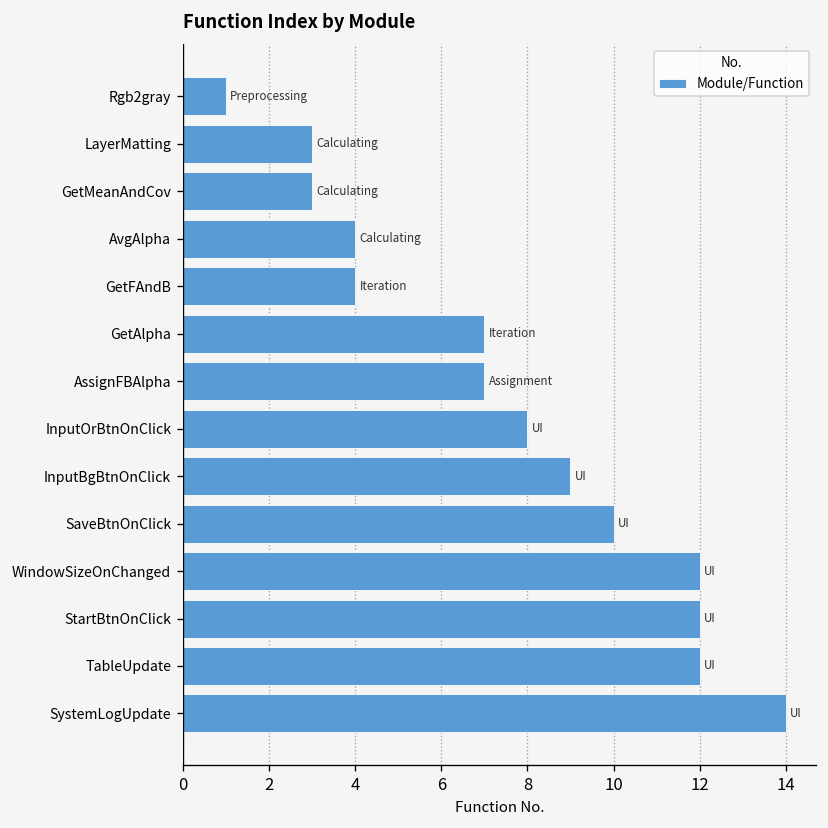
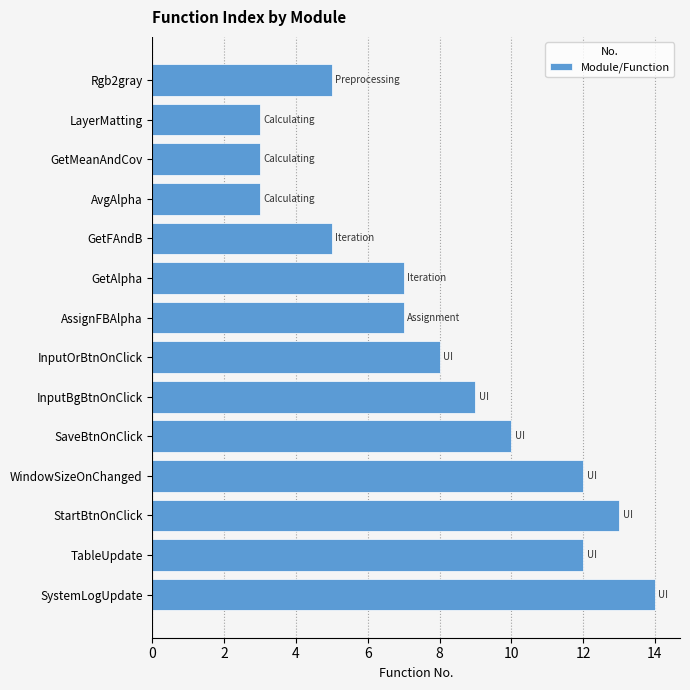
  {
-   "Rgb2gray": 1,
+   "Rgb2gray": 5,
    "LayerMatting": 3,
    "GetMeanAndCov": 3,
-   "AvgAlpha": 4,
-   "GetFAndB": 4,
+   "AvgAlpha": 3,
+   "GetFAndB": 5,
    "GetAlpha": 7,
    "AssignFBAlpha": 7,
    "InputOrBtnOnClick": 8,
    "InputBgBtnOnClick": 9,
    "SaveBtnOnClick": 10,
    "WindowSizeOnChanged": 12,
-   "StartBtnOnClick": 12,
+   "StartBtnOnClick": 13,
    "TableUpdate": 12,
    "SystemLogUpdate": 14
  }
